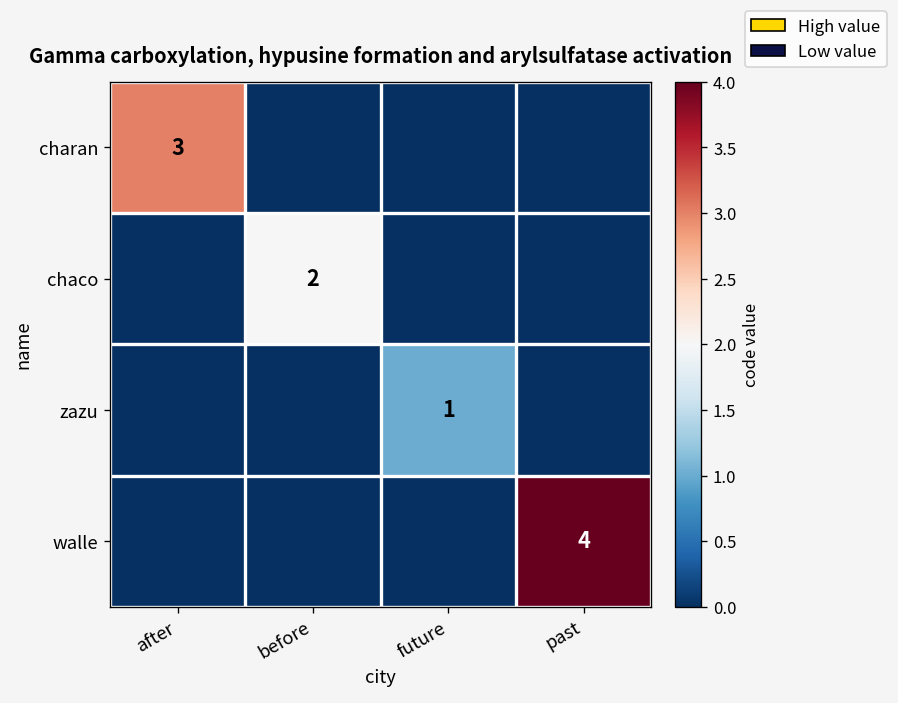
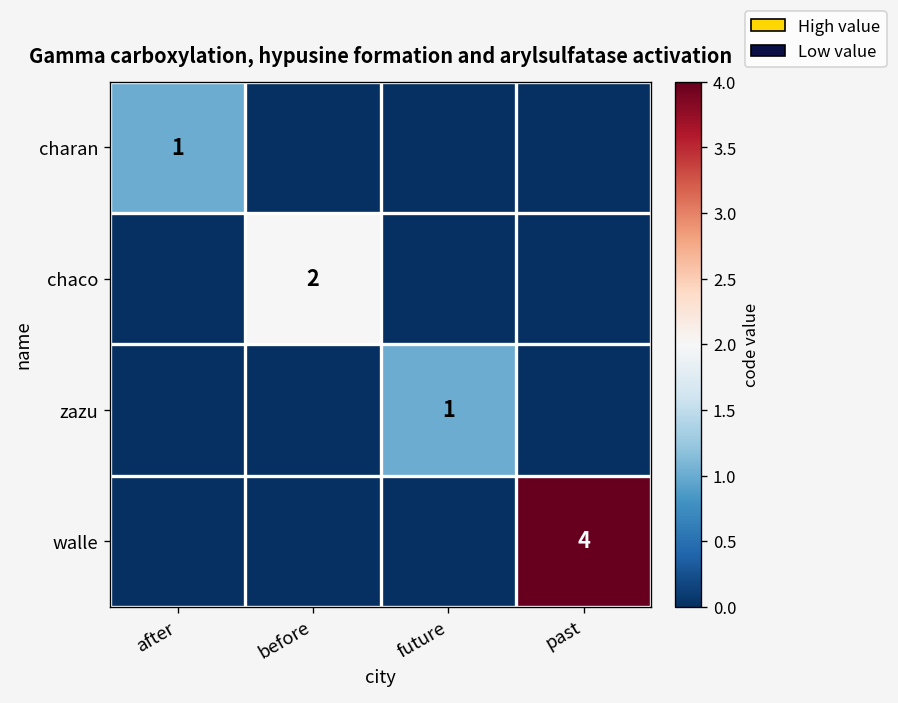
  {
    "charan": {
-     "after": 3
+     "after": 1
    },
    "chaco": {
      "before": 2
    },
    "zazu": {
      "future": 1
    },
    "walle": {
      "past": 4
    }
  }
